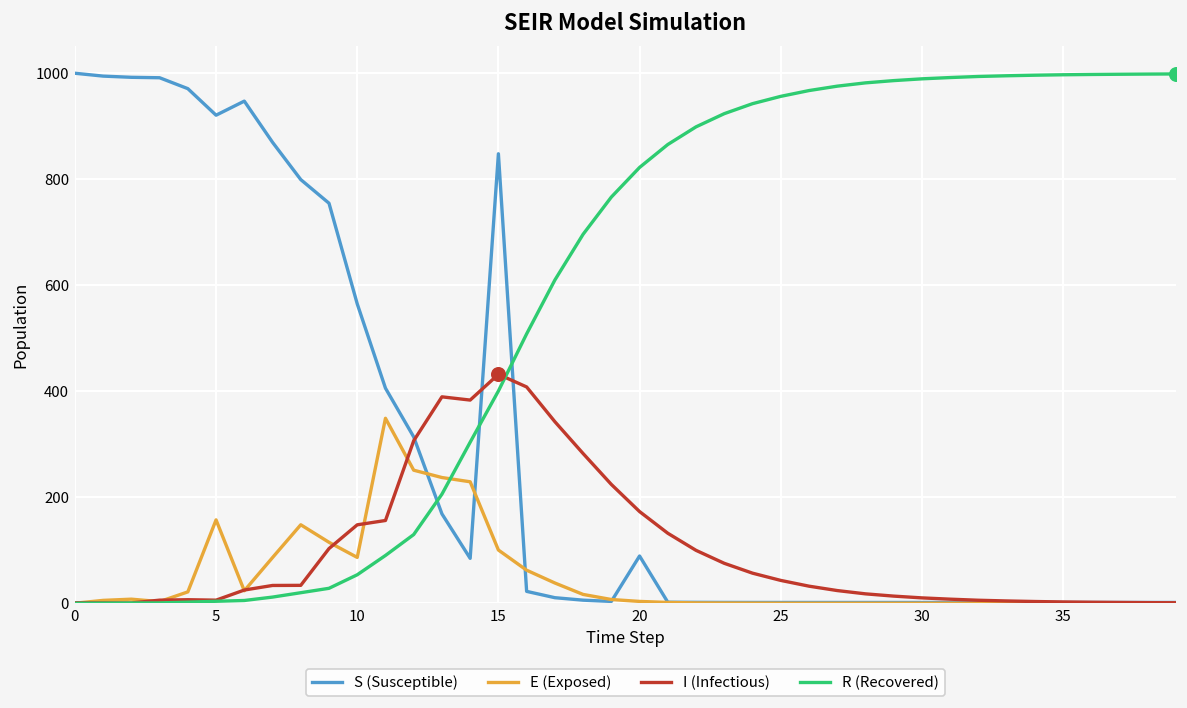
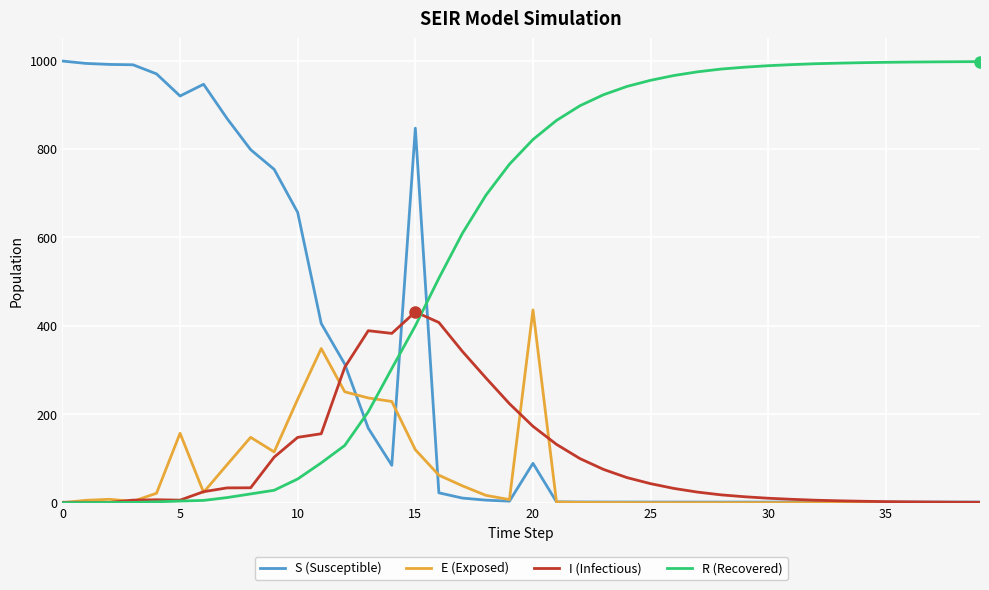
  {
    "S (Susceptible)": {
      "0": 1000,
      "5": 920,
-     "10": 560,
+     "10": 660,
      "15": 850,
      "20": 90
    },
    "E (Exposed)": {
      "5": 160,
-     "10": 90,
-     "15": 100,
-     "20": 0
+     "10": 230,
+     "15": 120,
+     "20": 440
    }
  }
